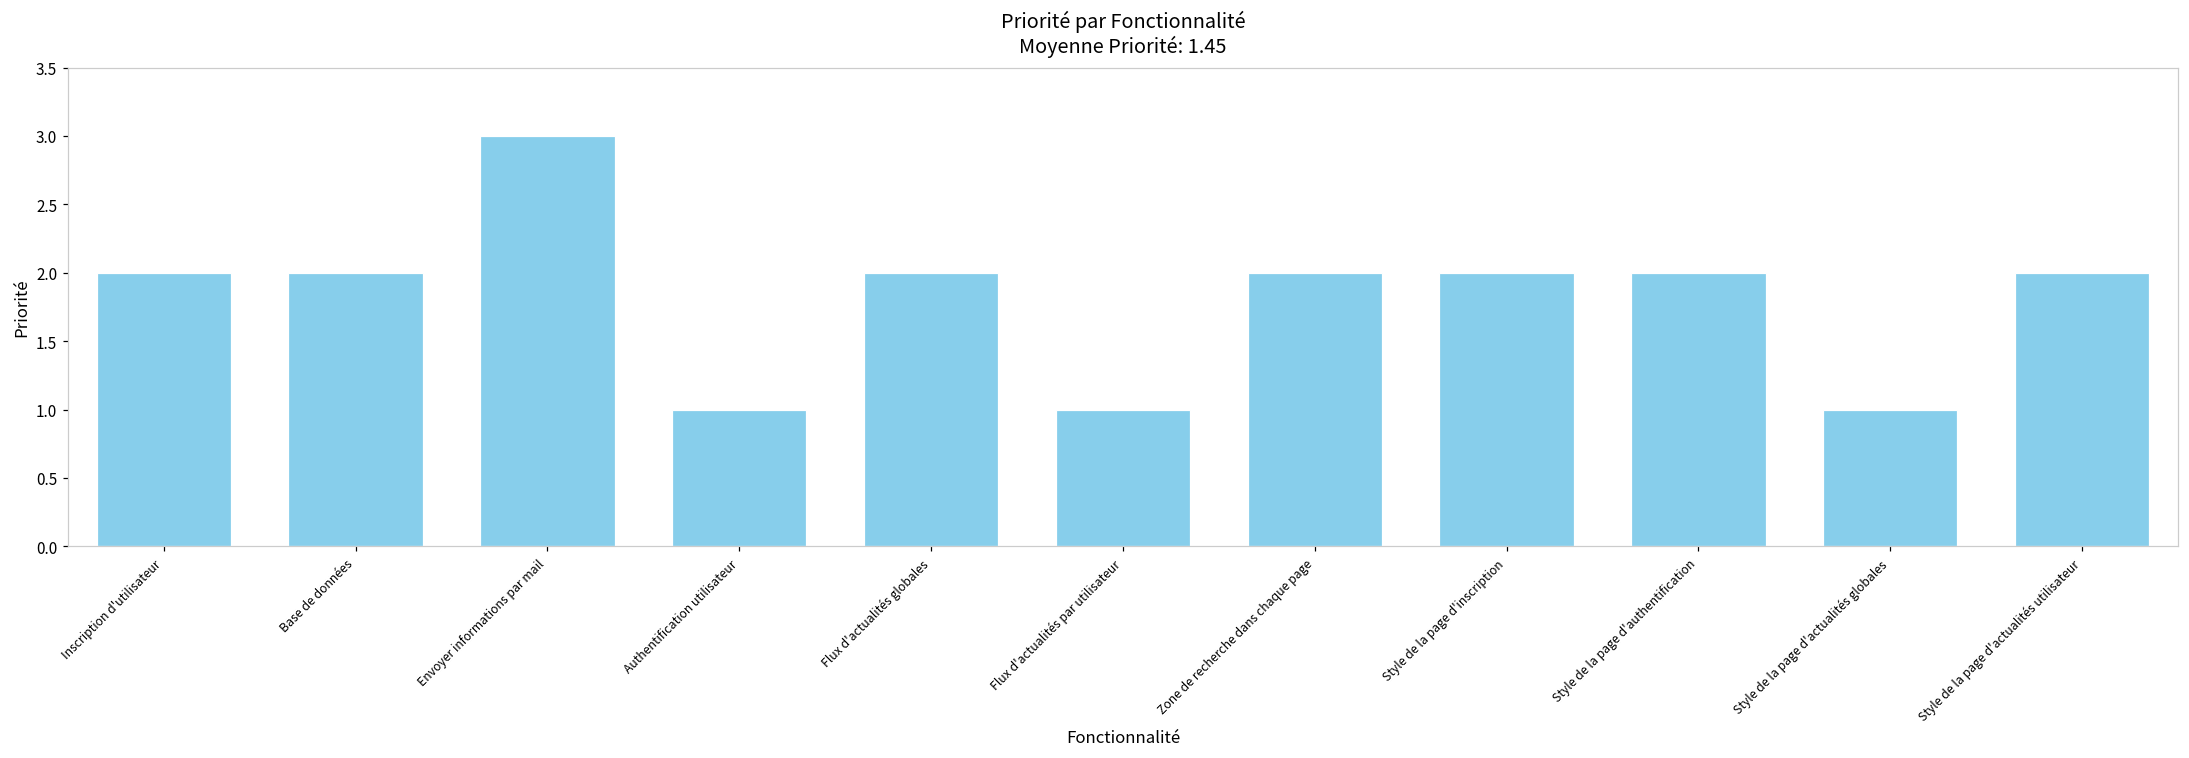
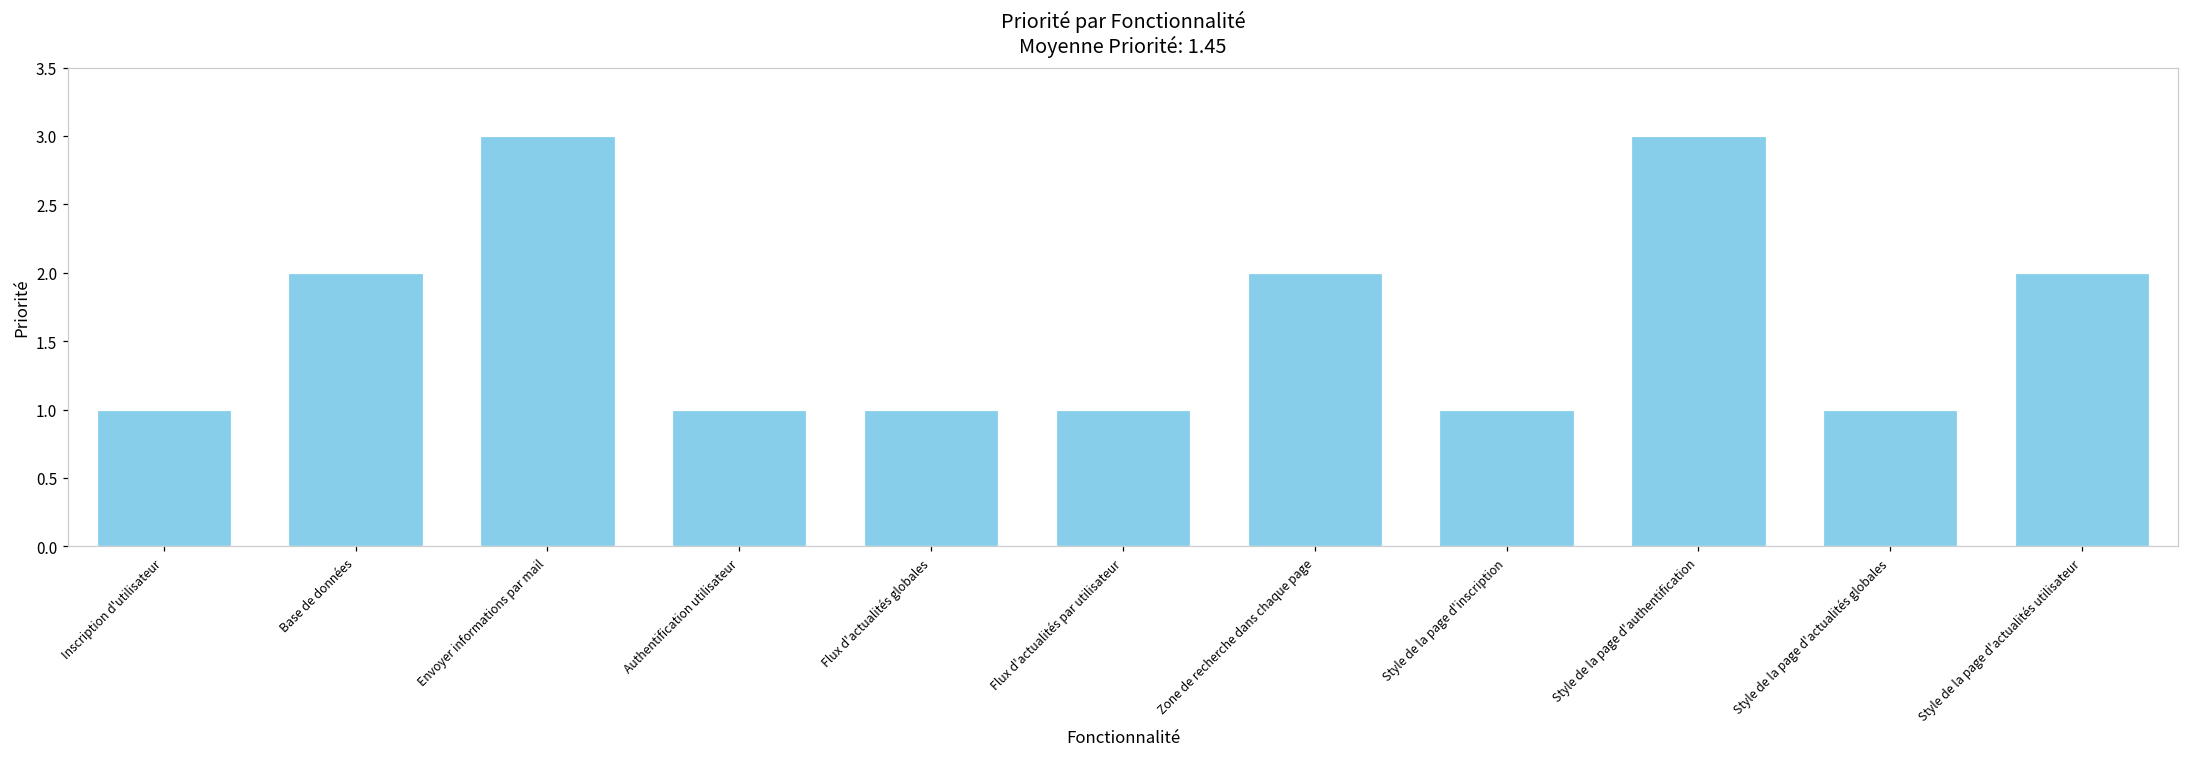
  {
-   "Inscription d'utilisateur": 2,
+   "Inscription d'utilisateur": 1,
    "Base de données": 2,
    "Envoyer informations par mail": 3,
    "Authentification utilisateur": 1,
-   "Flux d'actualités globales": 2,
+   "Flux d'actualités globales": 1,
    "Flux d'actualités par utilisateur": 1,
    "Zone de recherche dans chaque page": 2,
-   "Style de la page d'inscription": 2,
-   "Style de la page d'authentification": 2,
+   "Style de la page d'inscription": 1,
+   "Style de la page d'authentification": 3,
    "Style de la page d'actualités globales": 1,
    "Style de la page d'actualités utilisateur": 2
  }
